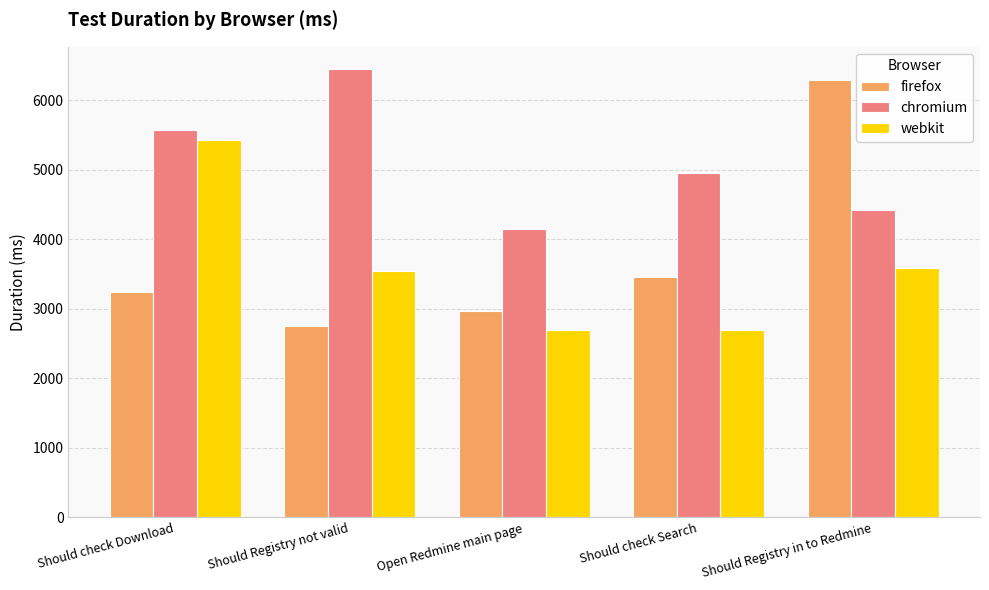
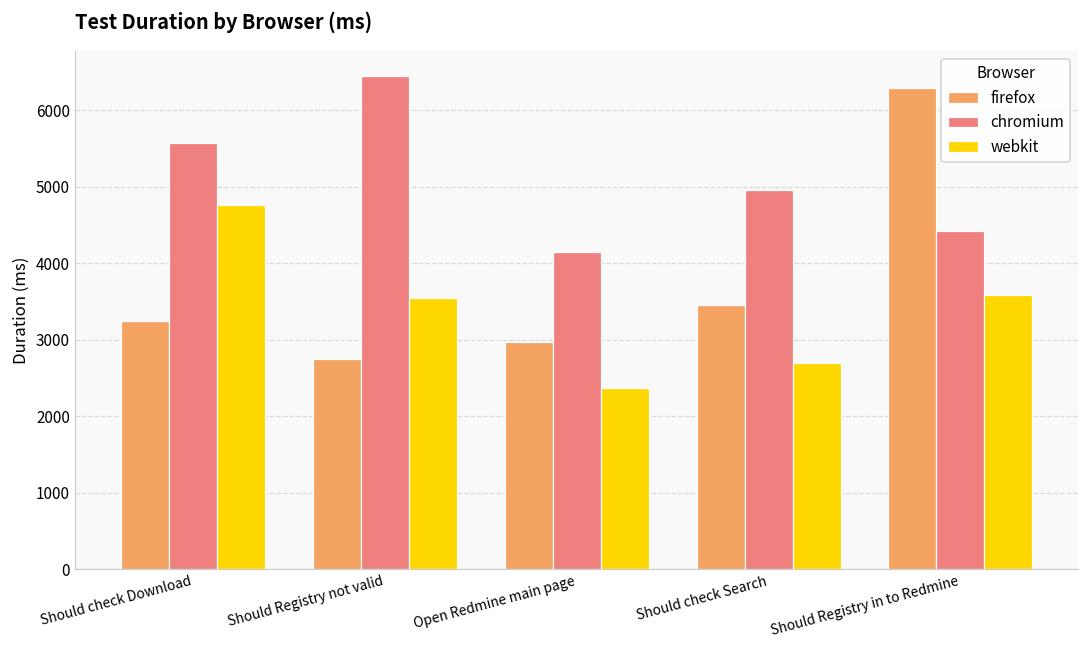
  {
    "webkit": {
-     "Should check Download": 5400,
+     "Should check Download": 4800,
      "Should Registry not valid": 3500,
-     "Open Redmine main page": 2700,
+     "Open Redmine main page": 2400,
      "Should check Search": 2700,
      "Should Registry in to Redmine": 3600
    }
  }
